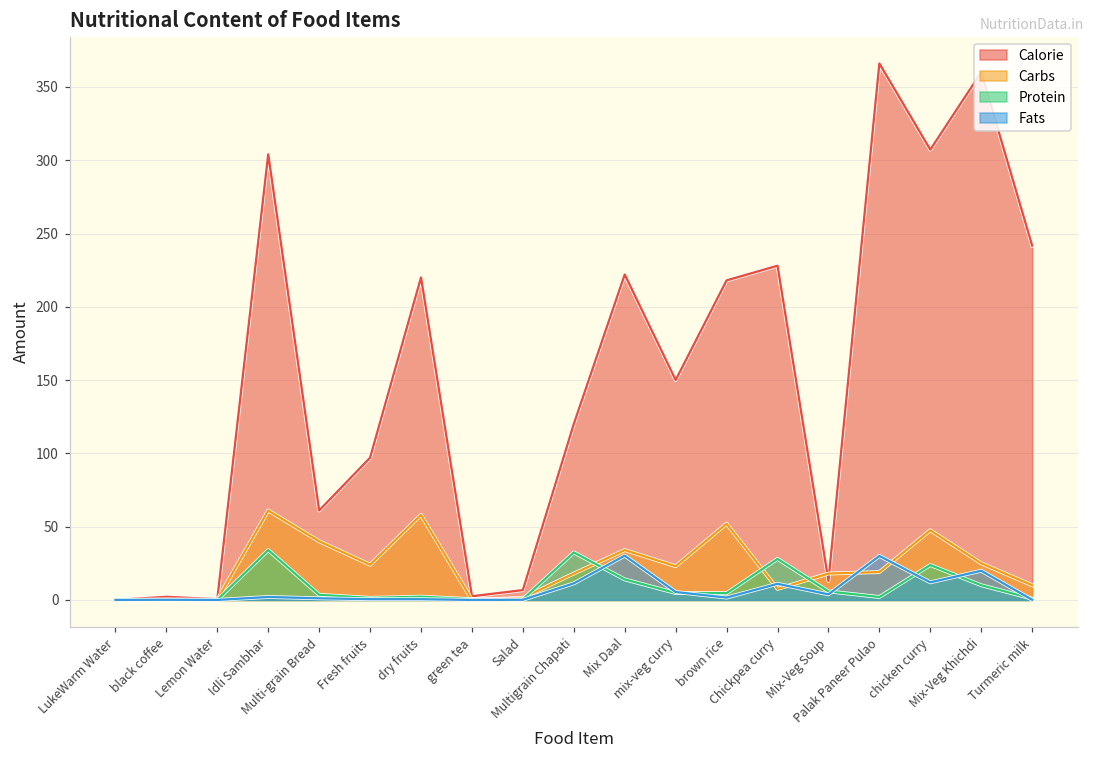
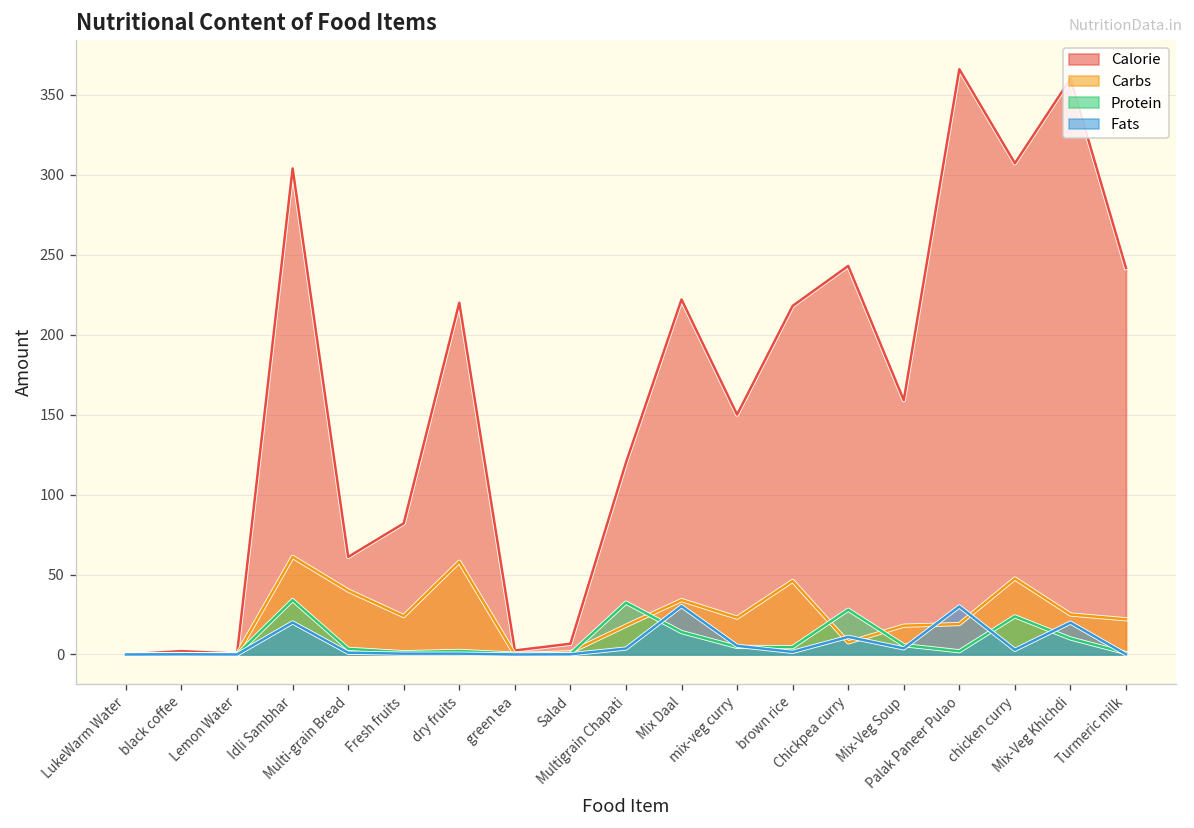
  {
    "Calorie": {
      "Idli Sambhar": 304,
      "Multi-grain Bread": 61,
-     "Fresh fruits": 97,
+     "Fresh fruits": 82,
      "dry fruits": 220,
      "green tea": 3,
      "Salad": 7,
      "Multigrain Chapati": 120,
      "Mix Daal": 222,
      "mix-veg curry": 150,
      "brown rice": 218,
-     "Chickpea curry": 228,
-     "Mix-Veg Soup": 13,
+     "Chickpea curry": 243,
+     "Mix-Veg Soup": 159,
      "Palak Paneer Pulao": 366,
      "chicken curry": 307,
      "Turmeric milk": 242
    },
    "Carbs": {
      "Idli Sambhar": 61,
      "Multi-grain Bread": 40,
      "Fresh fruits": 24,
      "dry fruits": 58,
      "Multigrain Chapati": 18,
      "Mix Daal": 34,
      "mix-veg curry": 23,
-     "brown rice": 52,
+     "brown rice": 46,
      "Chickpea curry": 8,
      "Mix-Veg Soup": 18,
      "Palak Paneer Pulao": 19,
      "chicken curry": 48,
      "Mix-Veg Khichdi": 25,
-     "Turmeric milk": 10
+     "Turmeric milk": 22
    },
    "Protein": {
      "Idli Sambhar": 34,
      "Multi-grain Bread": 4,
      "Multigrain Chapati": 32,
      "Mix Daal": 14,
      "brown rice": 5,
      "Chickpea curry": 28,
      "Mix-Veg Soup": 6,
      "Palak Paneer Pulao": 2,
      "chicken curry": 24,
      "Mix-Veg Khichdi": 10
    },
    "Fats": {
-     "Idli Sambhar": 2,
+     "Idli Sambhar": 20,
      "Multi-grain Bread": 1,
-     "Multigrain Chapati": 11,
+     "Multigrain Chapati": 4,
      "Mix Daal": 30,
      "brown rice": 2,
      "Chickpea curry": 11,
      "Mix-Veg Soup": 4,
      "Palak Paneer Pulao": 30,
-     "chicken curry": 12,
+     "chicken curry": 3,
      "Mix-Veg Khichdi": 20
    }
  }
